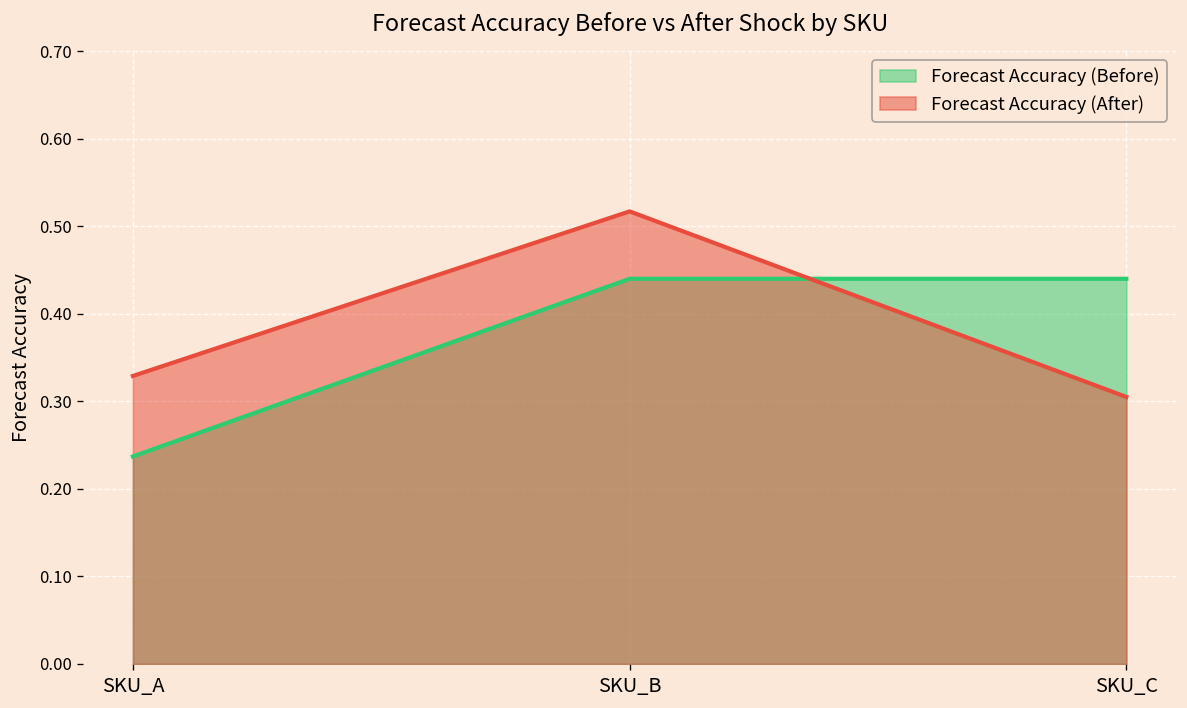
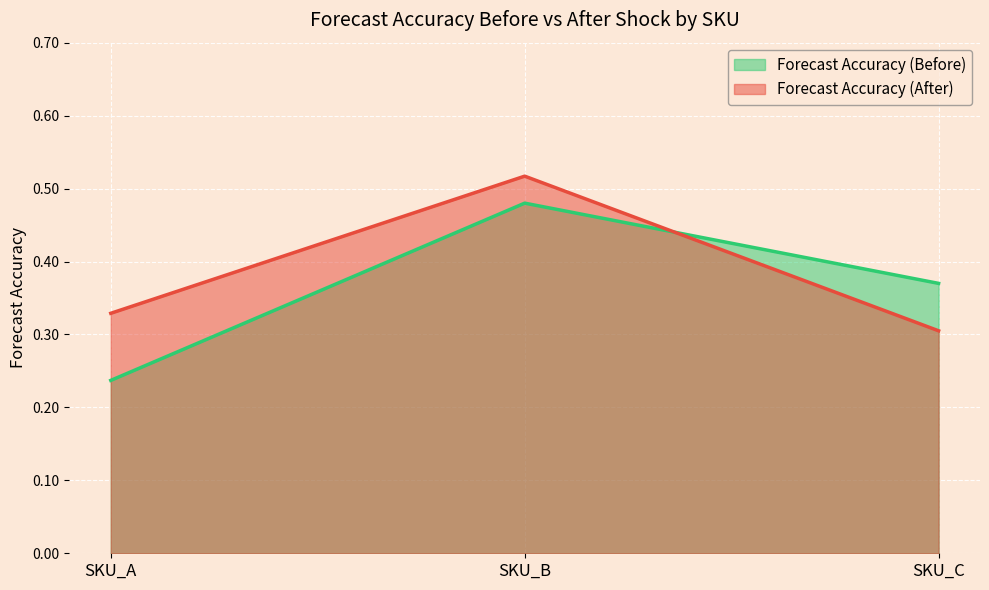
  {
    "Forecast Accuracy (Before)": {
      "SKU_A": 0.24,
-     "SKU_B": 0.44,
-     "SKU_C": 0.44
+     "SKU_B": 0.48,
+     "SKU_C": 0.37
    },
    "Forecast Accuracy (After)": {
      "SKU_A": 0.33,
      "SKU_B": 0.52,
      "SKU_C": 0.31
    }
  }
